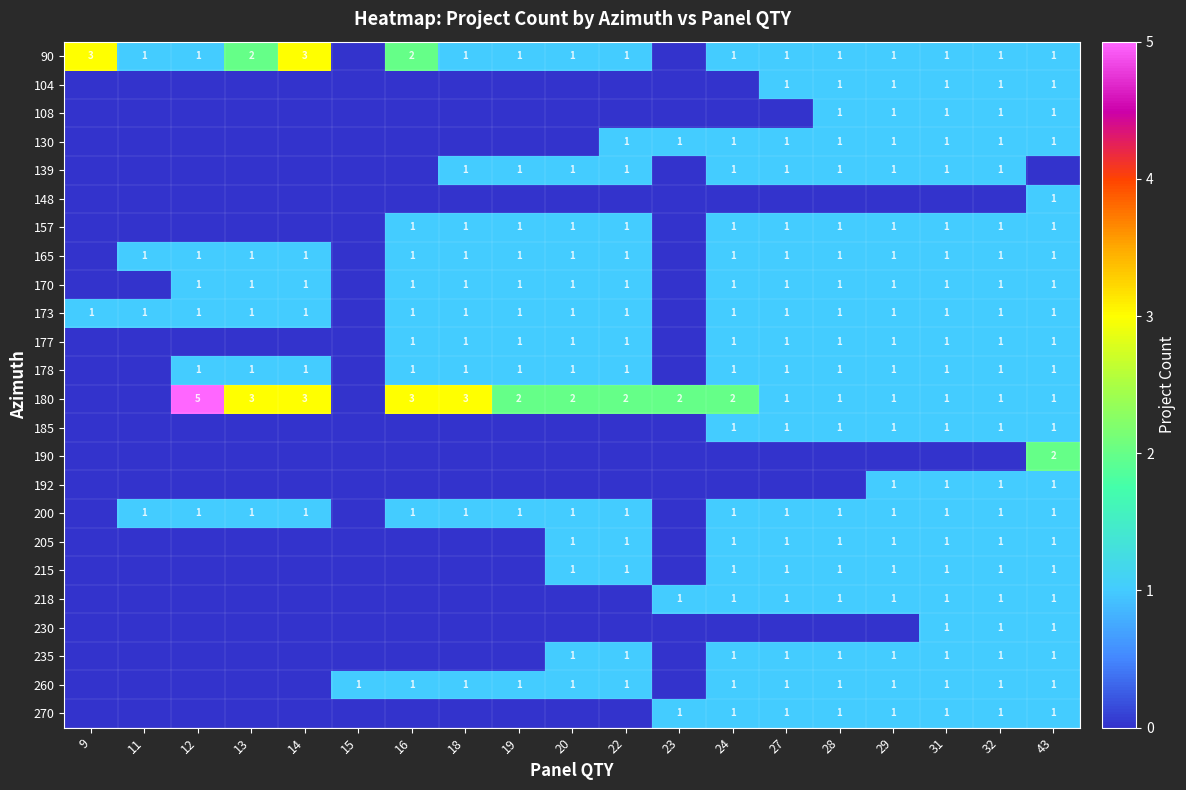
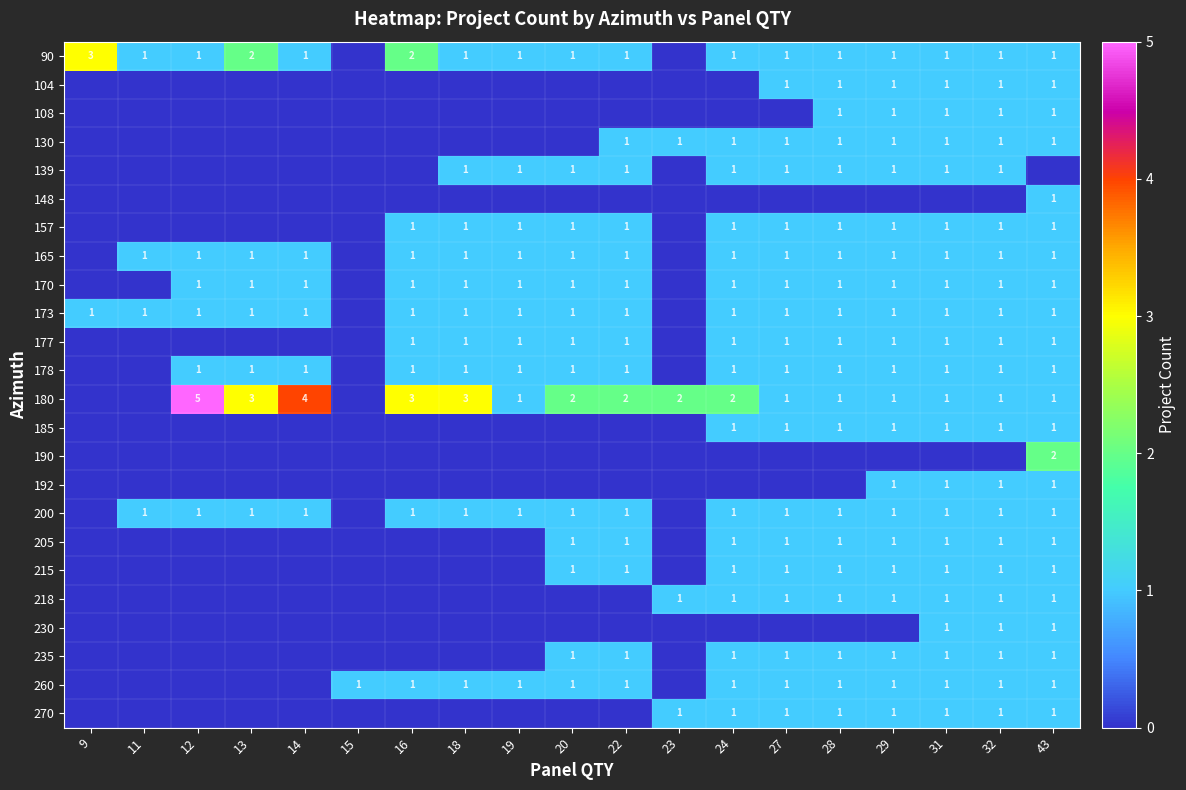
  {
    "90": {
      "9": 3,
      "11": 1,
      "12": 1,
      "13": 2,
-     "14": 3,
+     "14": 1,
      "16": 2,
      "18": 1,
      "19": 1,
      "20": 1,
      "22": 1,
      "24": 1,
      "27": 1,
      "28": 1,
      "29": 1,
      "31": 1,
      "32": 1,
      "43": 1
    },
    "180": {
      "12": 5,
      "13": 3,
-     "14": 3,
+     "14": 4,
      "16": 3,
      "18": 3,
-     "19": 2,
+     "19": 1,
      "20": 2,
      "22": 2,
      "23": 2,
      "24": 2,
      "27": 1,
      "28": 1,
      "29": 1,
      "31": 1,
      "32": 1,
      "43": 1
    }
  }
